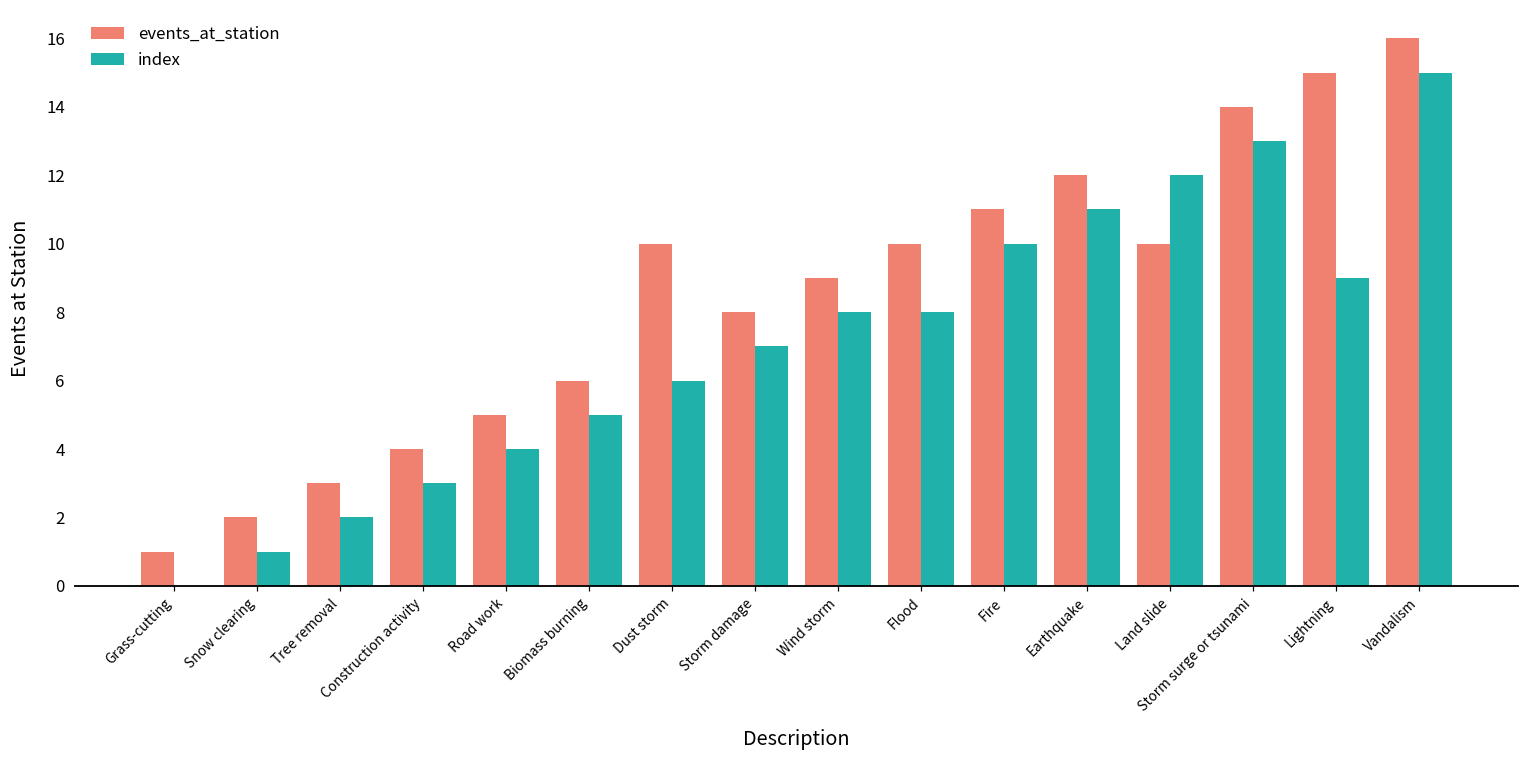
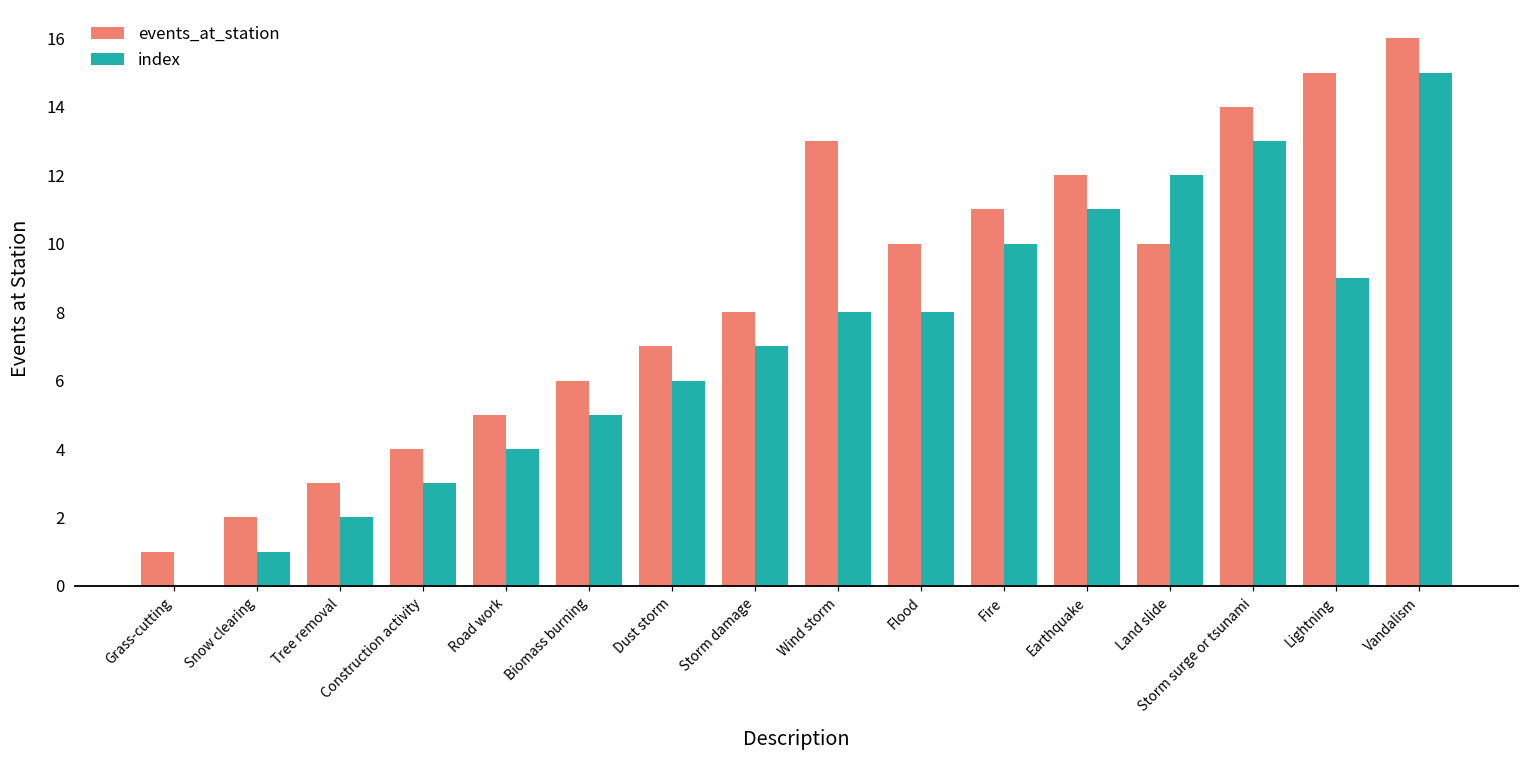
  {
    "events_at_station": {
      "Grass-cutting": 1,
      "Snow clearing": 2,
      "Tree removal": 3,
      "Construction activity": 4,
      "Road work": 5,
      "Biomass burning": 6,
-     "Dust storm": 10,
+     "Dust storm": 7,
      "Storm damage": 8,
-     "Wind storm": 9,
+     "Wind storm": 13,
      "Flood": 10,
      "Fire": 11,
      "Earthquake": 12,
      "Land slide": 10,
      "Storm surge or tsunami": 14,
      "Lightning": 15,
      "Vandalism": 16
    },
    "index": {
      "Grass-cutting": 0,
      "Snow clearing": 1,
      "Tree removal": 2,
      "Construction activity": 3,
      "Road work": 4,
      "Biomass burning": 5,
      "Dust storm": 6,
      "Storm damage": 7,
      "Wind storm": 8,
      "Flood": 8,
      "Fire": 10,
      "Earthquake": 11,
      "Land slide": 12,
      "Storm surge or tsunami": 13,
      "Lightning": 9,
      "Vandalism": 15
    }
  }
